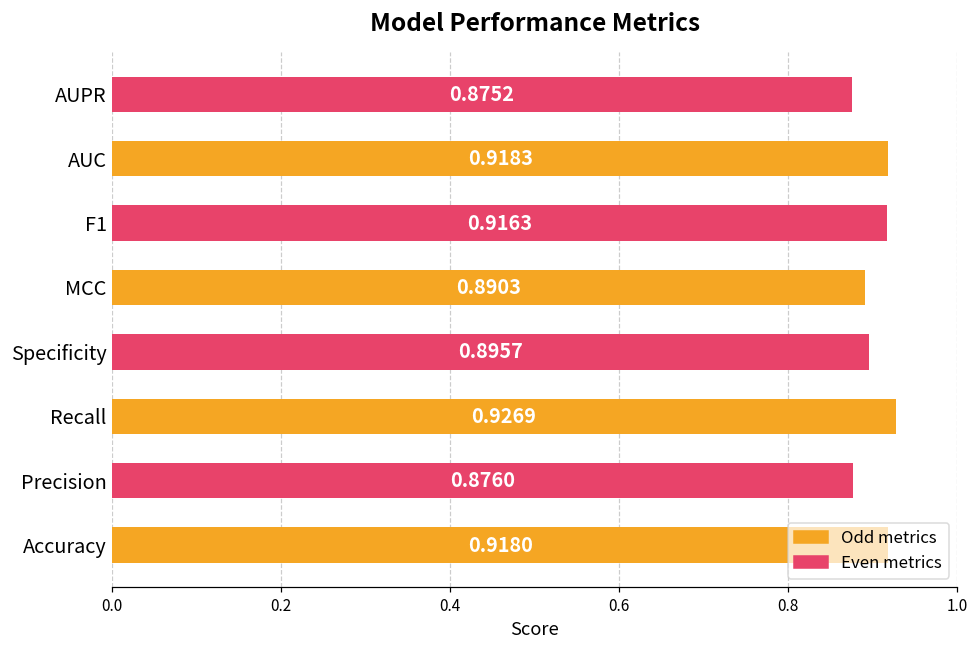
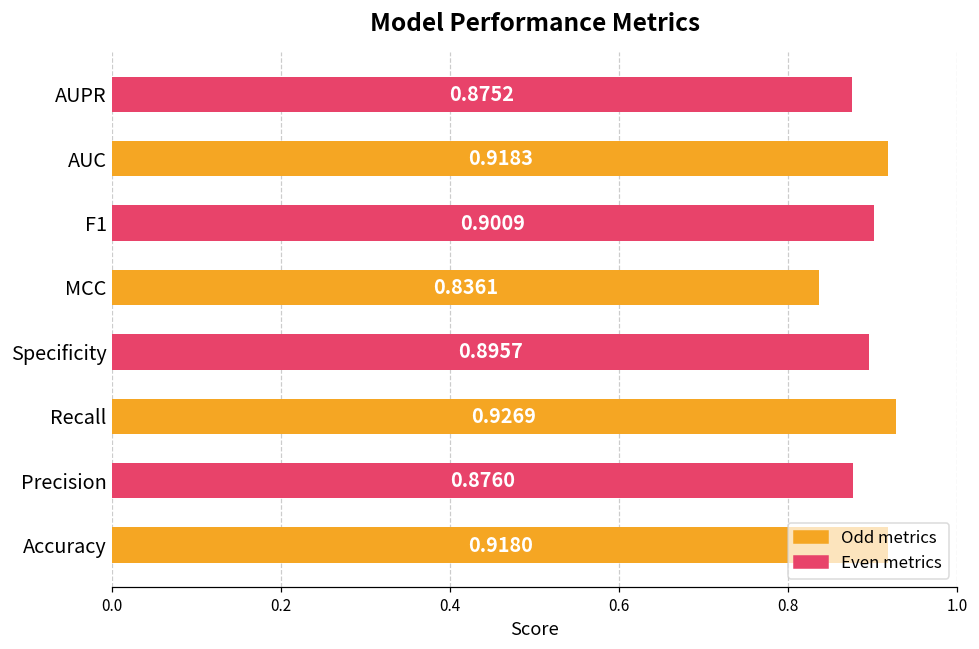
  {
    "AUPR": 0.8752,
    "AUC": 0.9183,
-   "F1": 0.9163,
-   "MCC": 0.8903,
+   "F1": 0.9009,
+   "MCC": 0.8361,
    "Specificity": 0.8957,
    "Recall": 0.9269,
    "Precision": 0.8760
  }
